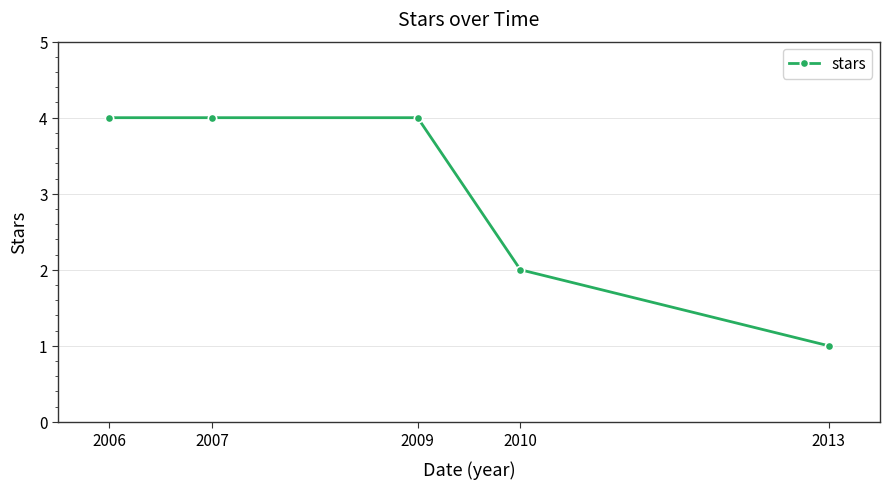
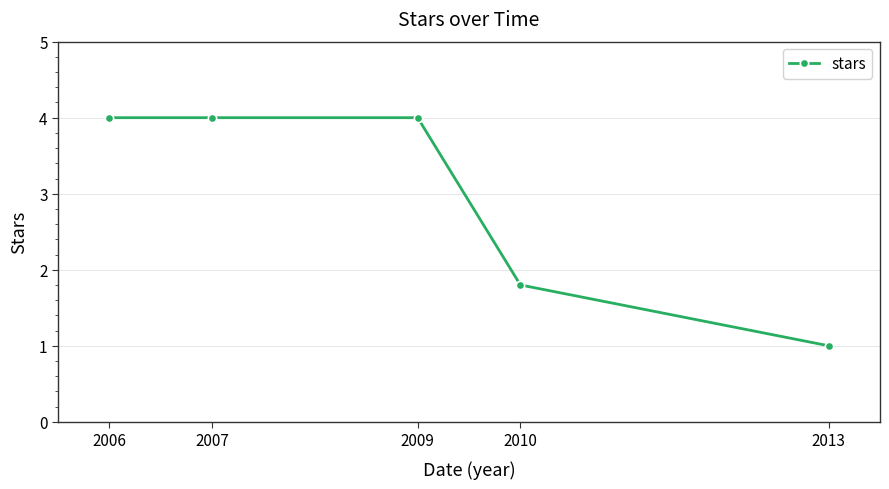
  {
    "2006": 4.0,
    "2007": 4.0,
    "2009": 4.0,
-   "2010": 2.0,
+   "2010": 1.8,
    "2013": 1.0
  }
